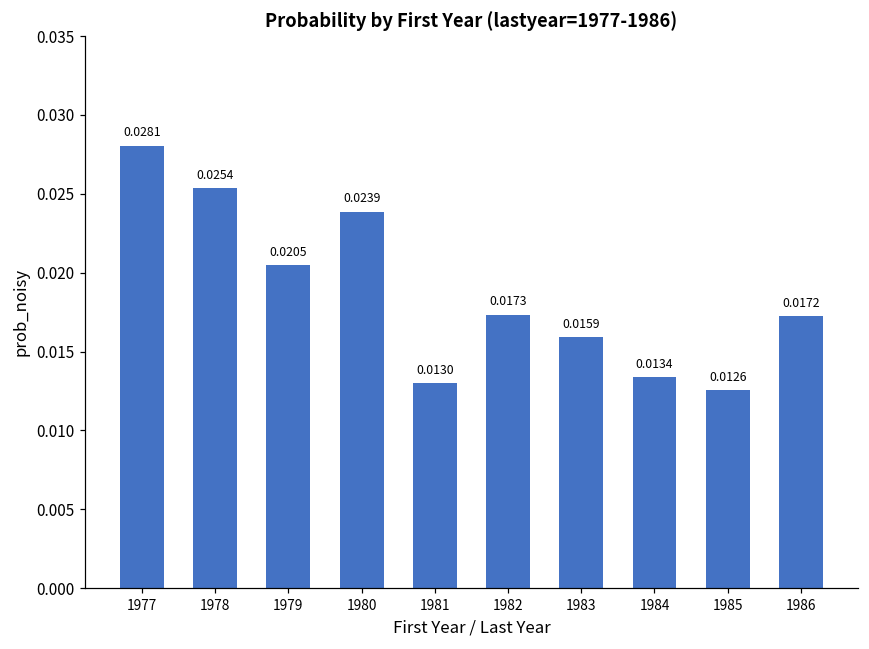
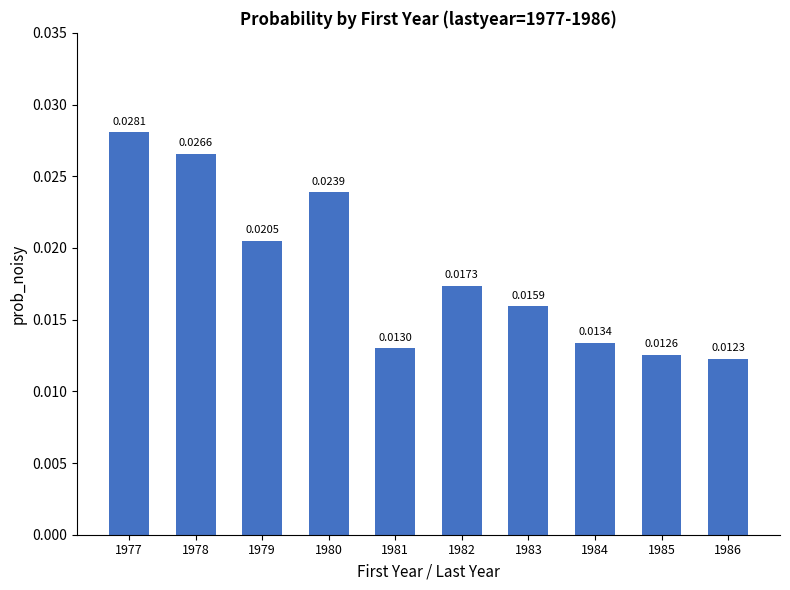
  {
    "1977": 0.0281,
-   "1978": 0.0254,
+   "1978": 0.0266,
    "1979": 0.0205,
    "1980": 0.0239,
    "1981": 0.0130,
    "1982": 0.0173,
    "1983": 0.0159,
    "1984": 0.0134,
    "1985": 0.0126,
-   "1986": 0.0172
+   "1986": 0.0123
  }
